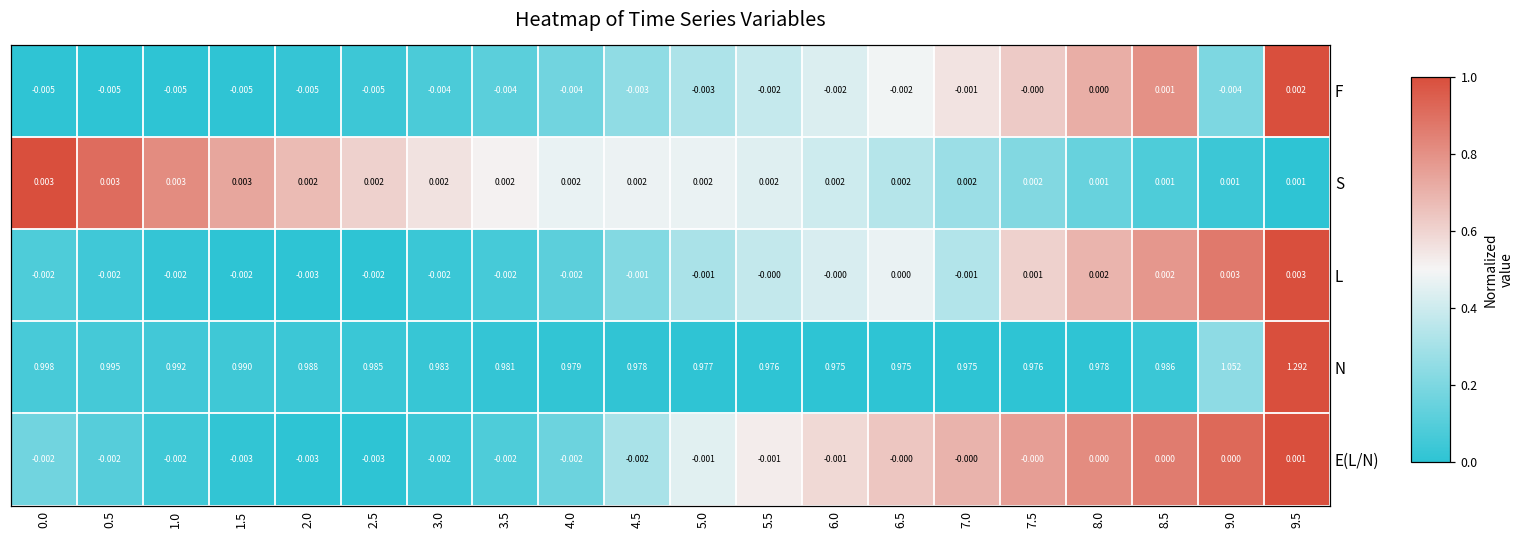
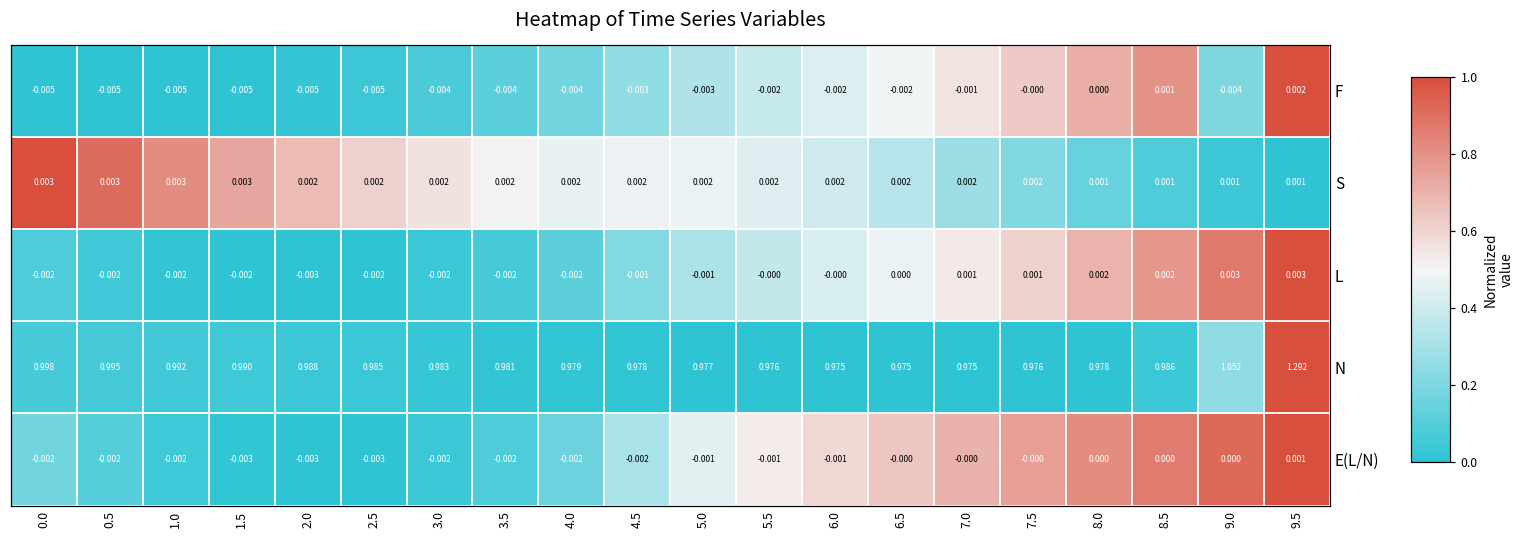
  {
    "F": {
      "0.0": -0.005,
      "0.5": -0.005,
      "1.0": -0.005,
      "1.5": -0.005,
      "2.0": -0.005,
      "2.5": -0.005,
      "3.0": -0.004,
      "3.5": -0.004,
      "4.0": -0.004,
      "4.5": -0.003,
      "5.0": -0.003,
      "5.5": -0.002,
      "6.0": -0.002,
      "6.5": -0.002,
      "7.0": -0.001,
      "7.5": -0.000,
      "8.0": 0.000,
      "8.5": 0.001,
      "9.0": -0.004,
      "9.5": 0.002
    },
    "S": {
      "0.0": 0.003,
      "0.5": 0.003,
      "1.0": 0.003,
      "1.5": 0.003,
      "2.0": 0.002,
      "2.5": 0.002,
      "3.0": 0.002,
      "3.5": 0.002,
      "4.0": 0.002,
      "4.5": 0.002,
      "5.0": 0.002,
      "5.5": 0.002,
      "6.0": 0.002,
      "6.5": 0.002,
      "7.0": 0.002,
      "7.5": 0.002,
      "8.0": 0.001,
      "8.5": 0.001,
      "9.0": 0.001,
      "9.5": 0.001
    },
    "L": {
      "0.0": -0.002,
      "0.5": -0.002,
      "1.0": -0.002,
      "1.5": -0.002,
      "2.0": -0.003,
      "2.5": -0.002,
      "3.0": -0.002,
      "3.5": -0.002,
      "4.0": -0.002,
      "4.5": -0.001,
      "5.0": -0.001,
      "5.5": -0.000,
      "6.0": -0.000,
      "6.5": 0.000,
-     "7.0": -0.001,
+     "7.0": 0.001,
      "7.5": 0.001,
      "8.0": 0.002,
      "8.5": 0.002,
      "9.0": 0.003,
      "9.5": 0.003
    },
    "N": {
      "0.0": 0.998,
      "0.5": 0.995,
      "1.0": 0.992,
      "1.5": 0.990,
      "2.0": 0.988,
      "2.5": 0.985,
      "3.0": 0.983,
      "3.5": 0.981,
      "4.0": 0.979,
      "4.5": 0.978,
      "5.0": 0.977,
      "5.5": 0.976,
      "6.0": 0.975,
      "6.5": 0.975,
      "7.0": 0.975,
      "7.5": 0.976,
      "8.0": 0.978,
      "8.5": 0.986,
      "9.0": 1.052,
      "9.5": 1.292
    },
    "E(L/N)": {
      "0.0": -0.002,
      "0.5": -0.002,
      "1.0": -0.002,
      "1.5": -0.003,
      "2.0": -0.003,
      "2.5": -0.003,
      "3.0": -0.002,
      "3.5": -0.002,
      "4.0": -0.002,
      "4.5": -0.002,
      "5.0": -0.001,
      "5.5": -0.001,
      "6.0": -0.001,
      "6.5": -0.000,
      "7.0": -0.000,
      "7.5": -0.000,
      "8.0": 0.000,
      "8.5": 0.000,
      "9.0": 0.000,
      "9.5": 0.001
    }
  }
